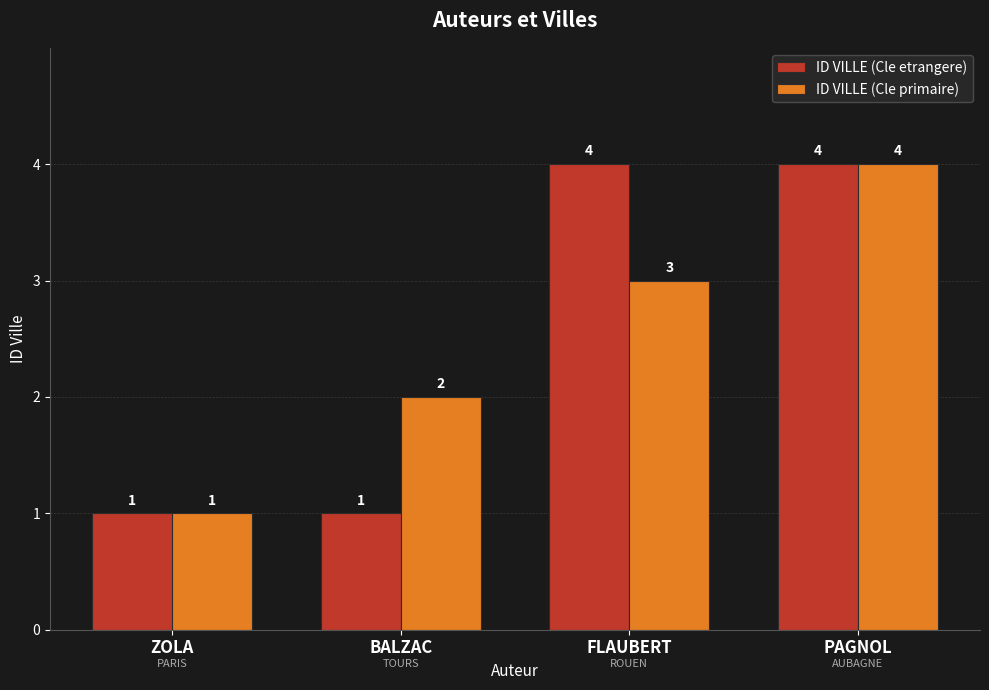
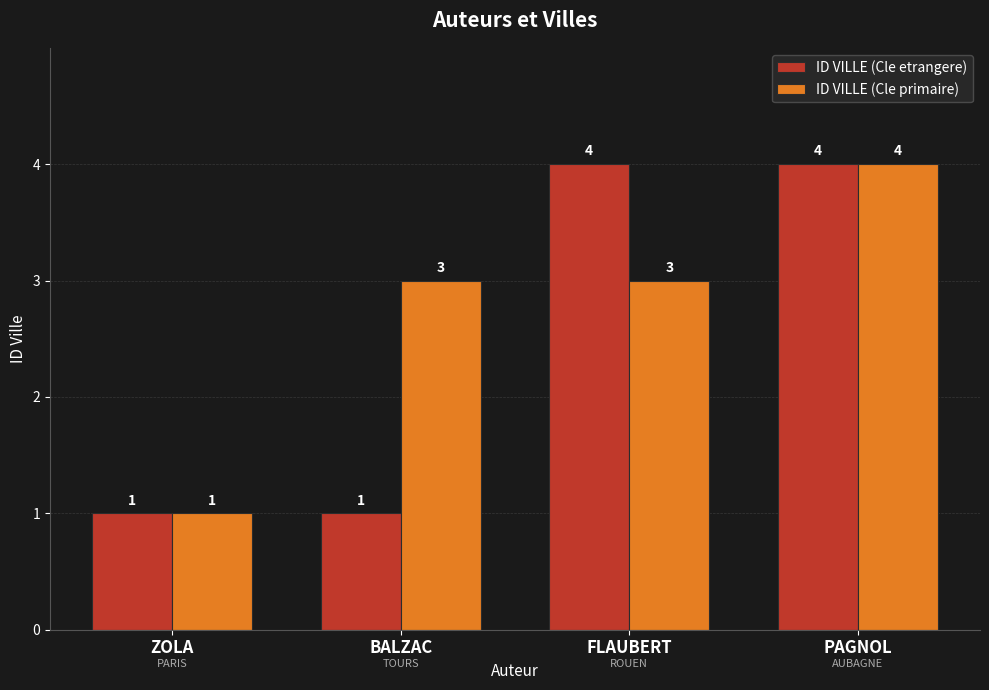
  {
    "ID VILLE (Cle etrangere)": {
      "ZOLA": 1,
      "BALZAC": 1,
      "FLAUBERT": 4,
      "PAGNOL": 4
    },
    "ID VILLE (Cle primaire)": {
      "ZOLA": 1,
-     "BALZAC": 2,
+     "BALZAC": 3,
      "FLAUBERT": 3,
      "PAGNOL": 4
    }
  }
